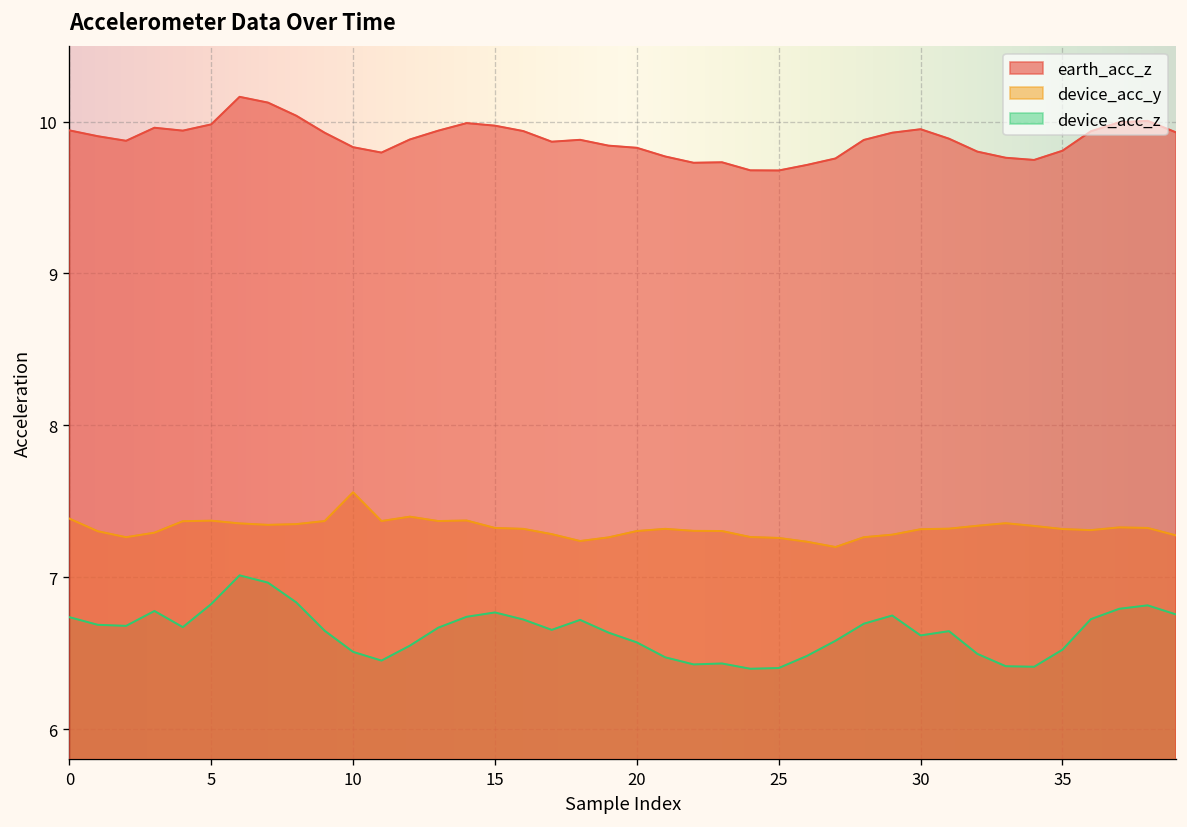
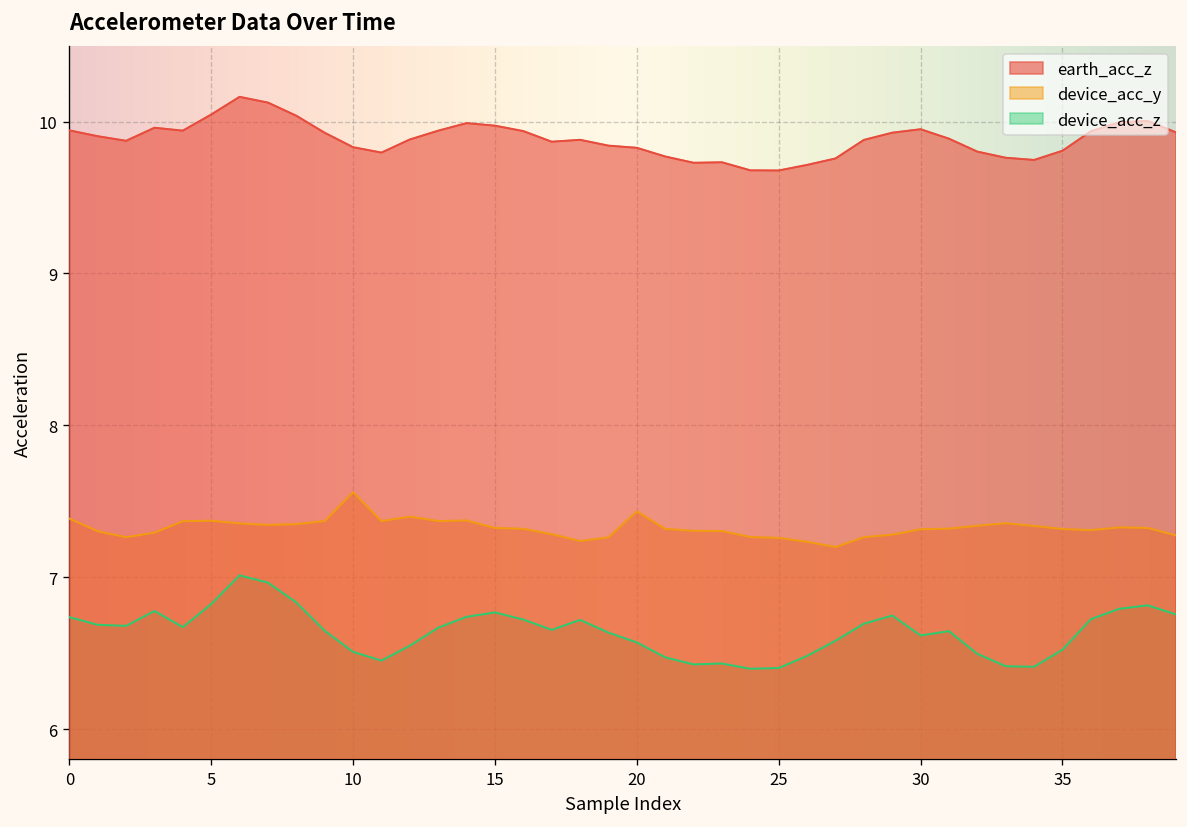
  {
    "earth_acc_z": {
      "0": 9.94,
-     "5": 9.98,
+     "5": 10.05,
      "10": 9.83,
      "15": 9.97,
      "20": 9.83,
      "25": 9.68,
      "30": 9.95,
      "35": 9.81
    },
    "device_acc_y": {
      "0": 7.39,
      "5": 7.37,
      "10": 7.56,
      "15": 7.32,
-     "20": 7.30,
+     "20": 7.43,
      "25": 7.26,
      "30": 7.32,
      "35": 7.32
    },
    "device_acc_z": {
      "0": 6.74,
      "5": 6.82,
      "10": 6.51,
      "15": 6.77,
      "20": 6.57,
      "25": 6.40,
      "30": 6.62,
      "35": 6.52
    }
  }
